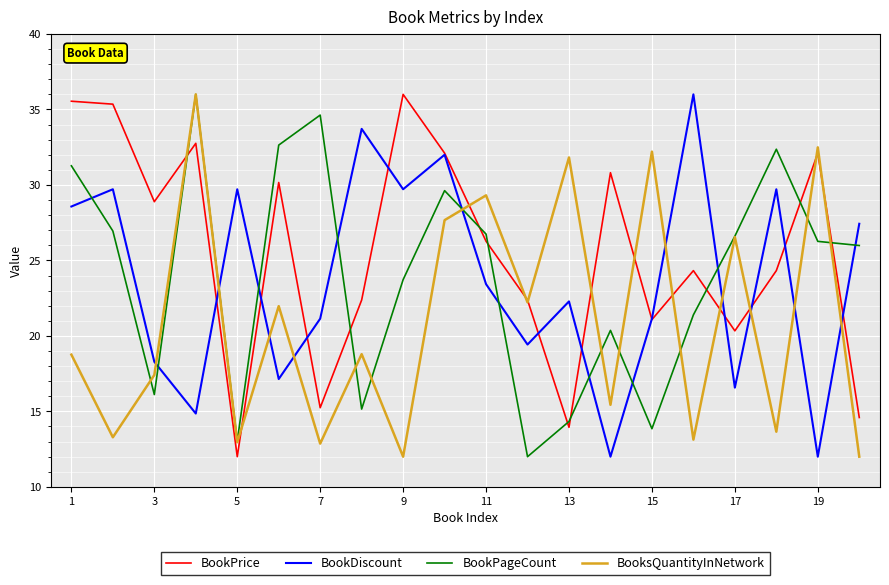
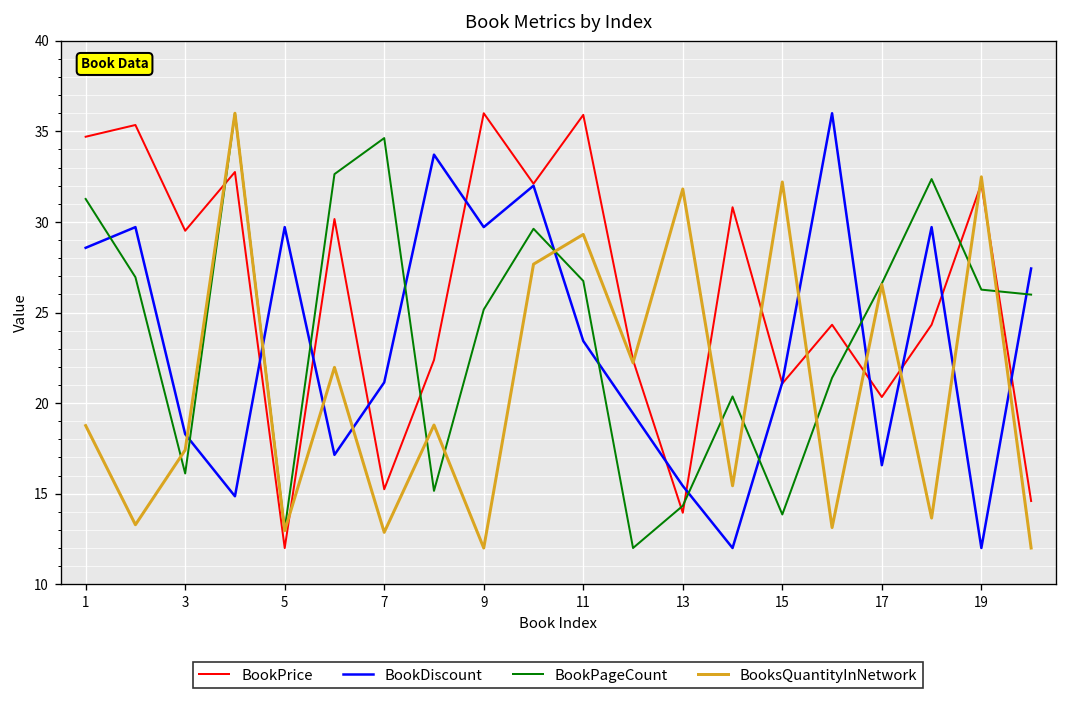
  {
    "BookPrice": {
-     "1": 35.5,
-     "3": 28.9,
+     "1": 34.7,
+     "3": 29.5,
      "5": 12.0,
      "7": 15.2,
      "9": 36.0,
-     "11": 26.3,
+     "11": 35.9,
      "13": 13.9,
      "17": 20.3,
      "19": 32.1
    },
    "BookDiscount": {
      "1": 28.6,
      "3": 18.3,
      "5": 29.7,
      "7": 21.1,
      "9": 29.7,
      "11": 23.4,
-     "13": 22.3,
+     "13": 15.4,
      "17": 16.6,
      "19": 12.0
    },
    "BookPageCount": {
      "1": 31.3,
      "3": 16.1,
      "7": 34.6,
-     "9": 23.7,
+     "9": 25.2,
      "11": 26.7,
      "13": 14.3,
      "15": 13.9,
      "19": 26.3
    },
    "BooksQuantityInNetwork": {
      "1": 18.8,
      "3": 17.4,
      "7": 12.9,
      "9": 12.0,
      "11": 29.3,
      "13": 31.8,
      "15": 32.2,
      "19": 32.5
    }
  }
